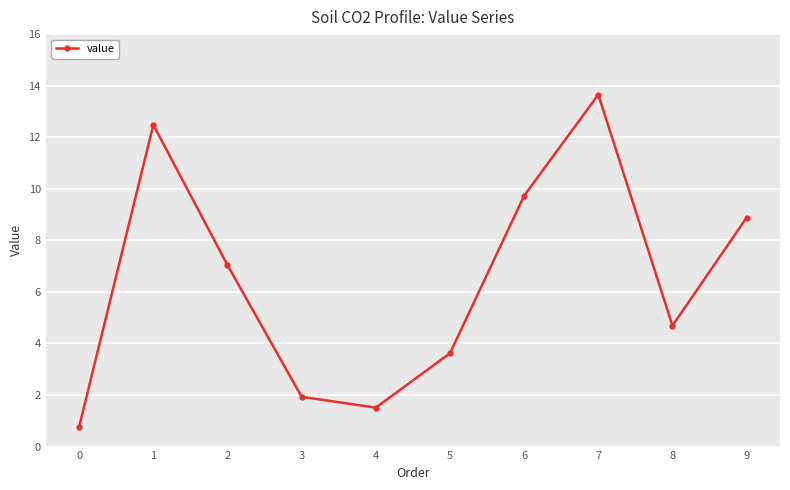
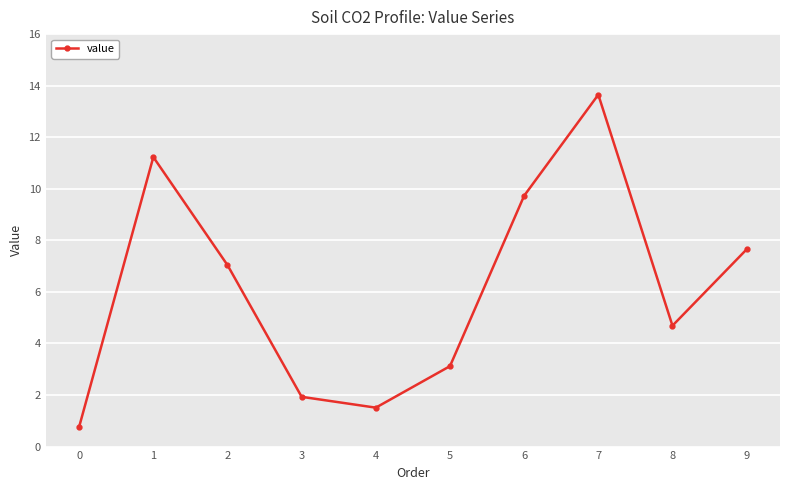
  {
    "0": 0.8,
-   "1": 12.5,
+   "1": 11.2,
    "2": 7.0,
    "3": 1.9,
    "4": 1.5,
-   "5": 3.6,
+   "5": 3.1,
    "6": 9.7,
    "7": 13.7,
    "8": 4.7,
-   "9": 8.9
+   "9": 7.7
  }
